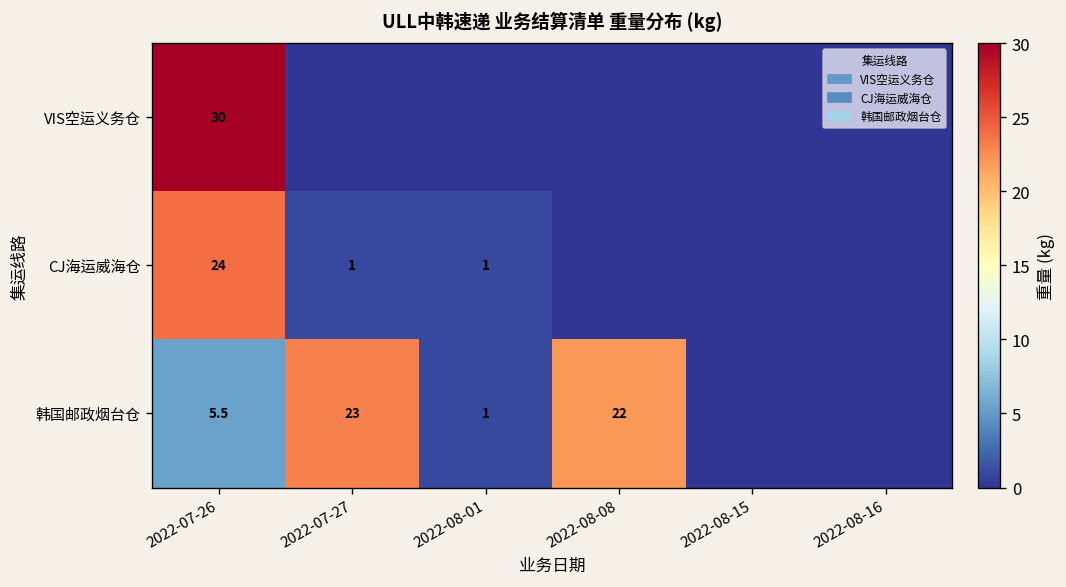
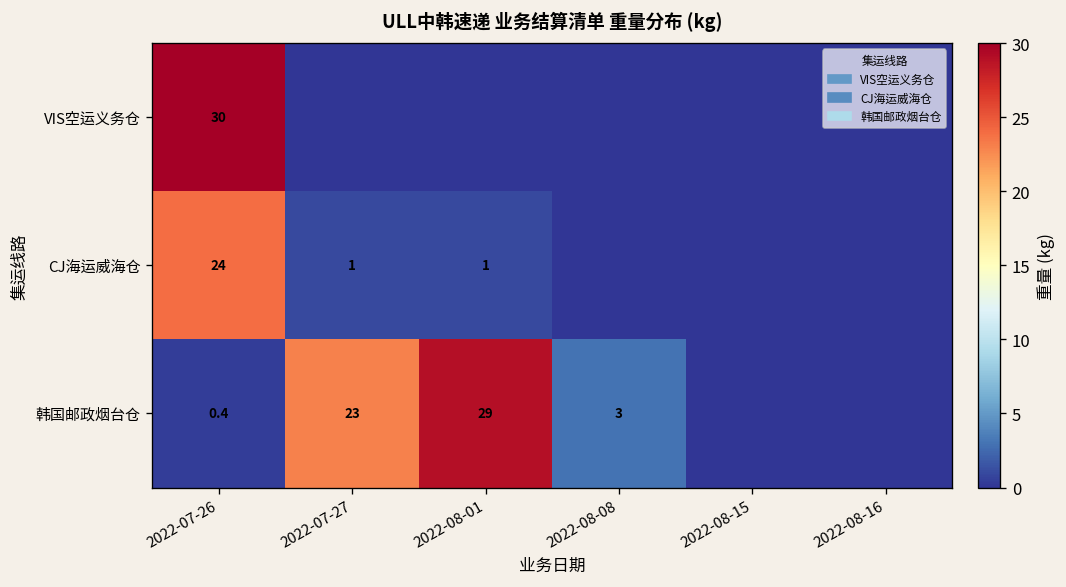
  {
    "VIS空运义务仓": {
      "2022-07-26": 30
    },
    "CJ海运威海仓": {
      "2022-07-26": 24,
      "2022-07-27": 1,
      "2022-08-01": 1
    },
    "韩国邮政烟台仓": {
-     "2022-07-26": 5.5,
+     "2022-07-26": 0.4,
      "2022-07-27": 23,
-     "2022-08-01": 1,
-     "2022-08-08": 22
+     "2022-08-01": 29,
+     "2022-08-08": 3
    }
  }
